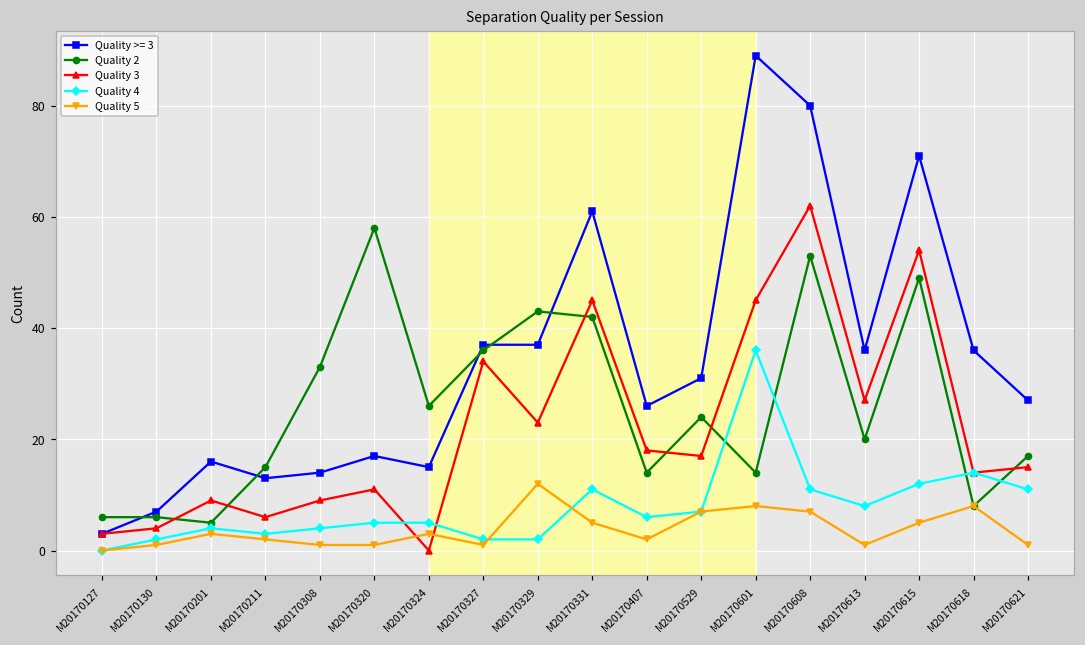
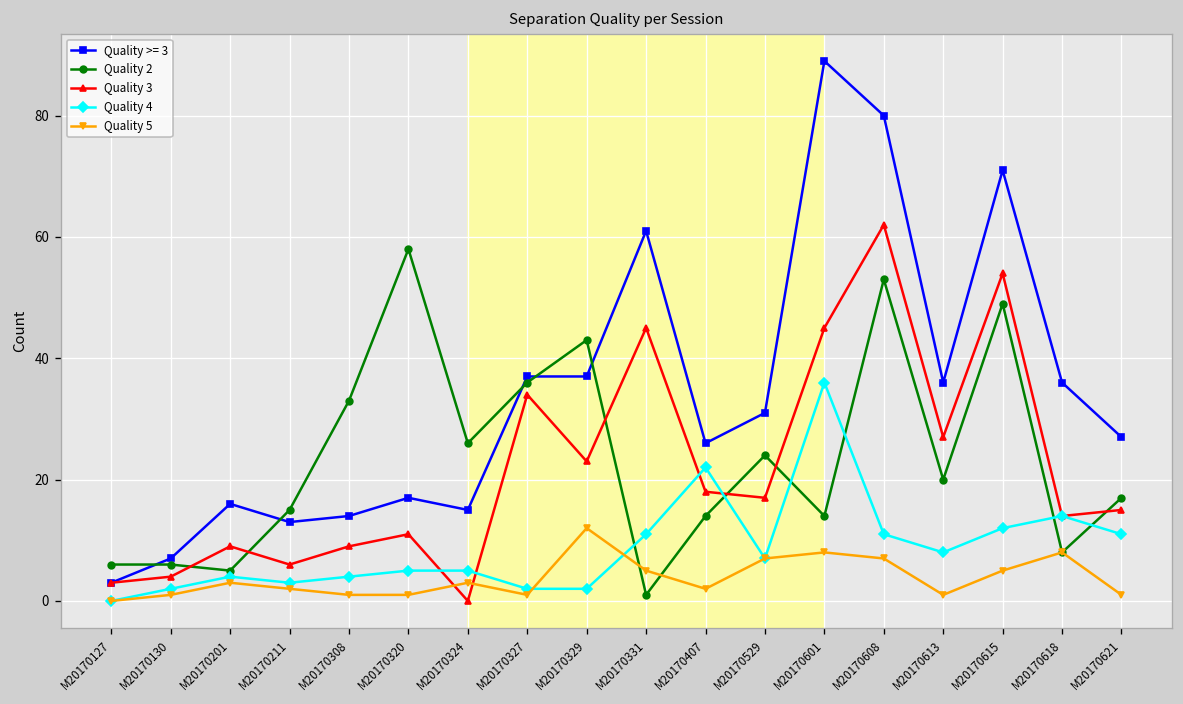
  {
    "Quality >= 3": {
      "M20170130": 7,
      "M20170201": 16,
      "M20170211": 13,
      "M20170308": 14,
      "M20170320": 17,
      "M20170324": 15,
      "M20170327": 37,
      "M20170329": 37,
      "M20170331": 61,
      "M20170407": 26,
      "M20170529": 31,
      "M20170601": 89,
      "M20170608": 80,
      "M20170613": 36,
      "M20170615": 71,
      "M20170618": 36,
      "M20170621": 27
    },
    "Quality 2": {
      "M20170127": 6,
      "M20170130": 6,
      "M20170201": 5,
      "M20170211": 15,
      "M20170308": 33,
      "M20170320": 58,
      "M20170324": 26,
      "M20170327": 36,
      "M20170329": 43,
-     "M20170331": 42,
+     "M20170331": 1,
      "M20170407": 14,
      "M20170529": 24,
      "M20170601": 14,
      "M20170608": 53,
      "M20170613": 20,
      "M20170615": 49,
      "M20170621": 17
    },
    "Quality 3": {
      "M20170130": 4,
      "M20170201": 9,
      "M20170211": 6,
      "M20170308": 9,
      "M20170320": 11,
      "M20170324": 0,
      "M20170327": 34,
      "M20170329": 23,
      "M20170331": 45,
      "M20170407": 18,
      "M20170529": 17,
      "M20170601": 45,
      "M20170608": 62,
      "M20170613": 27,
      "M20170615": 54,
      "M20170621": 15
    },
    "Quality 4": {
      "M20170130": 2,
      "M20170201": 4,
      "M20170211": 3,
      "M20170308": 4,
      "M20170320": 5,
      "M20170324": 5,
      "M20170327": 2,
      "M20170329": 2,
      "M20170331": 11,
-     "M20170407": 6,
+     "M20170407": 22,
      "M20170601": 36,
      "M20170608": 11,
      "M20170613": 8,
      "M20170615": 12,
      "M20170621": 11
    },
    "Quality 5": {
      "M20170130": 1,
      "M20170201": 3,
      "M20170211": 2,
      "M20170308": 1,
      "M20170320": 1,
      "M20170324": 3,
      "M20170327": 1,
      "M20170329": 12,
      "M20170331": 5,
      "M20170407": 2,
      "M20170601": 8,
      "M20170608": 7,
      "M20170613": 1,
      "M20170615": 5,
      "M20170621": 1
    }
  }
